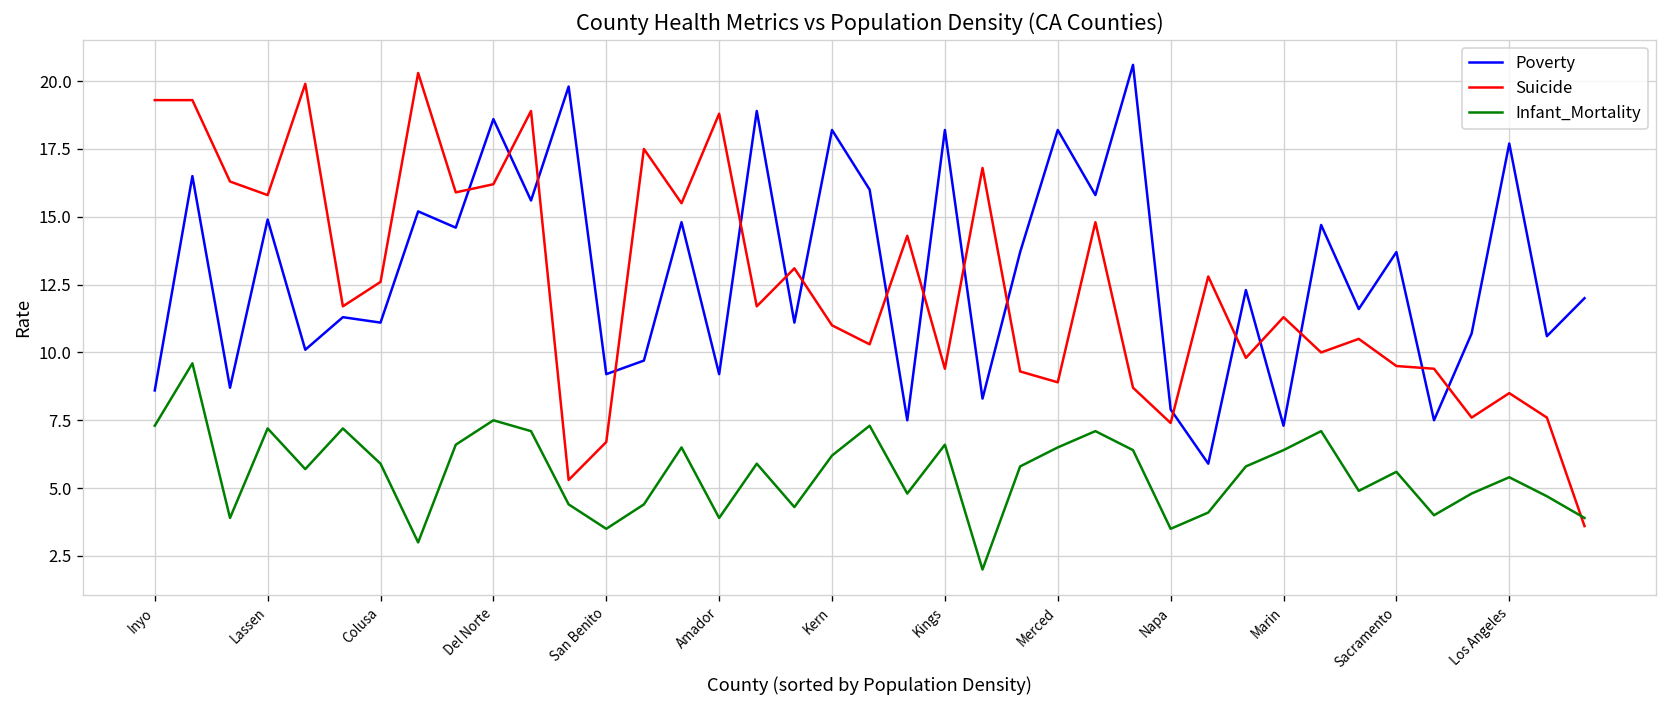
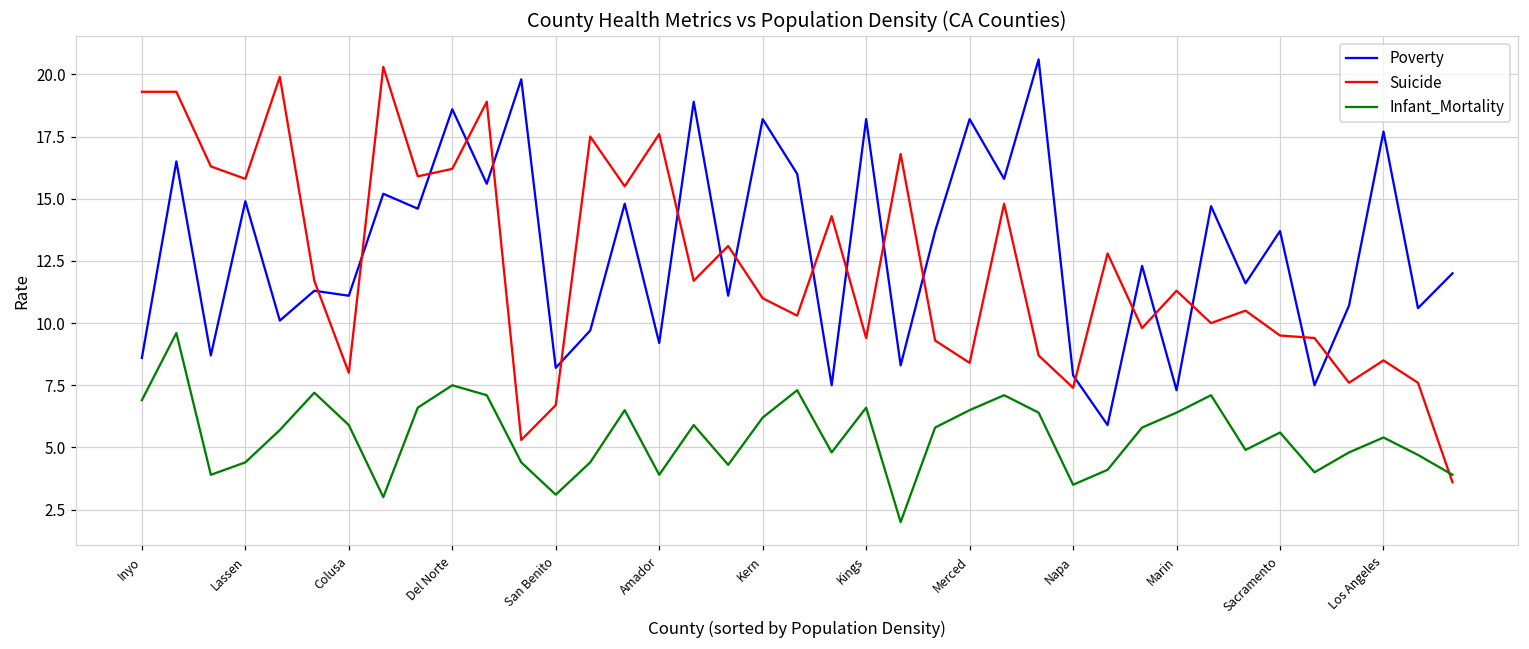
  {
    "Poverty": {
      "Inyo": 8.6,
      "Lassen": 14.9,
      "Colusa": 11.1,
      "Del Norte": 18.6,
-     "San Benito": 9.2,
+     "San Benito": 8.2,
      "Amador": 9.2,
      "Kern": 18.2,
      "Kings": 18.2,
      "Merced": 18.2,
      "Napa": 7.9,
      "Marin": 7.3,
      "Sacramento": 13.7,
      "Los Angeles": 17.7
    },
    "Suicide": {
      "Inyo": 19.3,
      "Lassen": 15.8,
-     "Colusa": 12.6,
+     "Colusa": 8.0,
      "Del Norte": 16.2,
      "San Benito": 6.7,
-     "Amador": 18.8,
+     "Amador": 17.6,
      "Kern": 11.0,
      "Kings": 9.4,
-     "Merced": 8.9,
+     "Merced": 8.4,
      "Napa": 7.4,
      "Marin": 11.3,
      "Sacramento": 9.5,
      "Los Angeles": 8.5
    },
    "Infant_Mortality": {
-     "Inyo": 7.3,
-     "Lassen": 7.2,
+     "Inyo": 6.9,
+     "Lassen": 4.4,
      "Colusa": 5.9,
      "Del Norte": 7.5,
-     "San Benito": 3.5,
+     "San Benito": 3.1,
      "Amador": 3.9,
      "Kern": 6.2,
      "Kings": 6.6,
      "Merced": 6.5,
      "Napa": 3.5,
      "Marin": 6.4,
      "Sacramento": 5.6,
      "Los Angeles": 5.4
    }
  }
